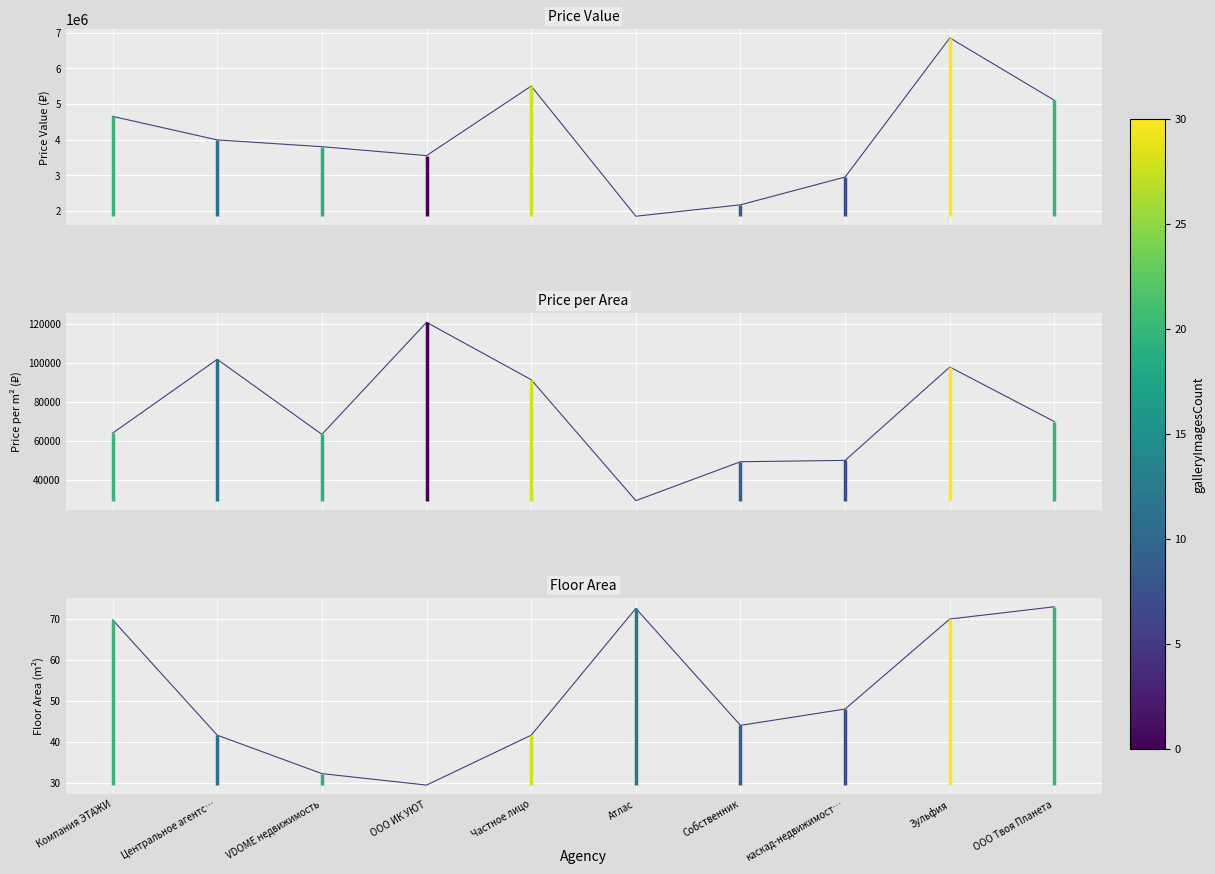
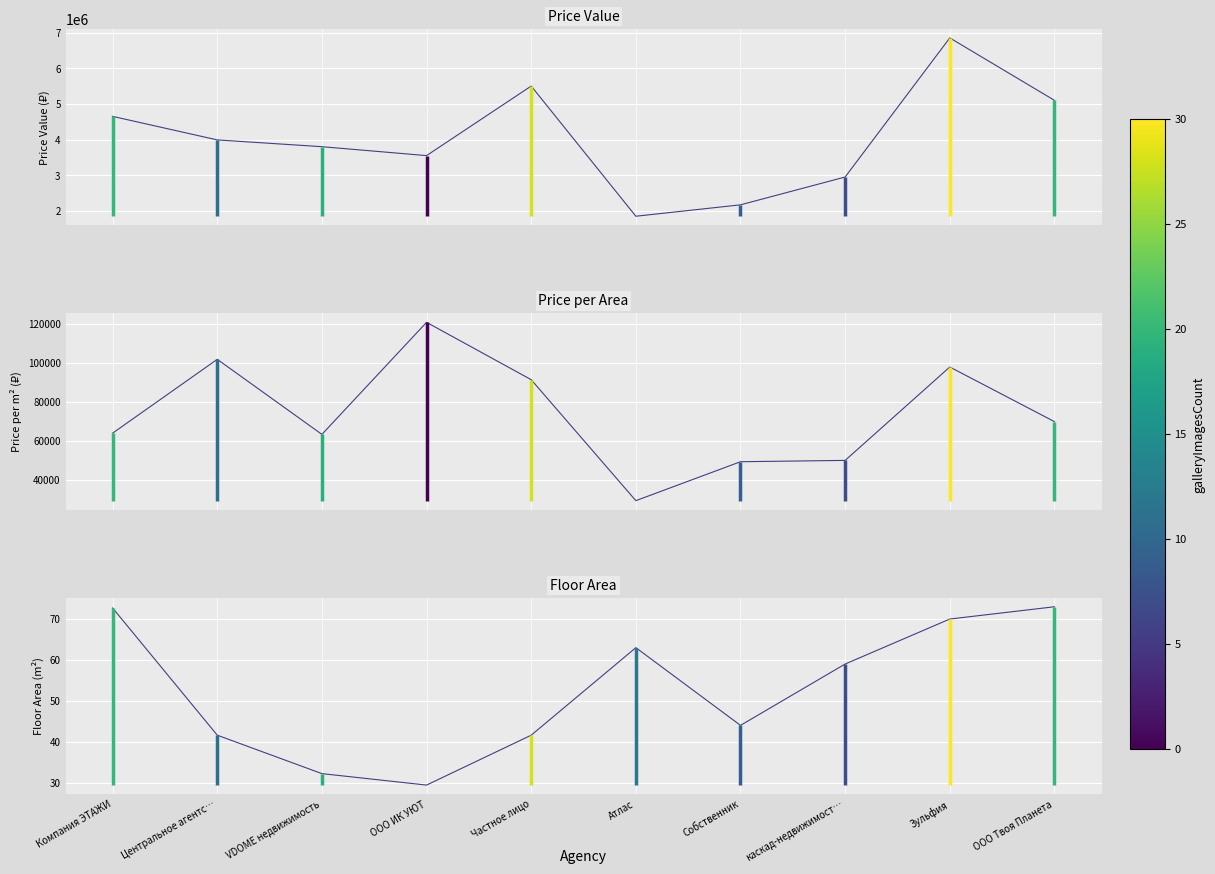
  {
    "Floor Area": {
-     "Компания ЭТАЖИ": 70,
+     "Компания ЭТАЖИ": 73,
      "Центральное агентс…": 42,
      "VDOME недвижимость": 32,
      "ООО ИК УЮТ": 29,
      "Частное лицо": 42,
-     "Атлас": 73,
+     "Атлас": 63,
      "Собственник": 44,
-     "каскад-недвижимост…": 48,
+     "каскад-недвижимост…": 59,
      "Зульфия": 70,
      "ООО Твоя Планета": 73
    }
  }
